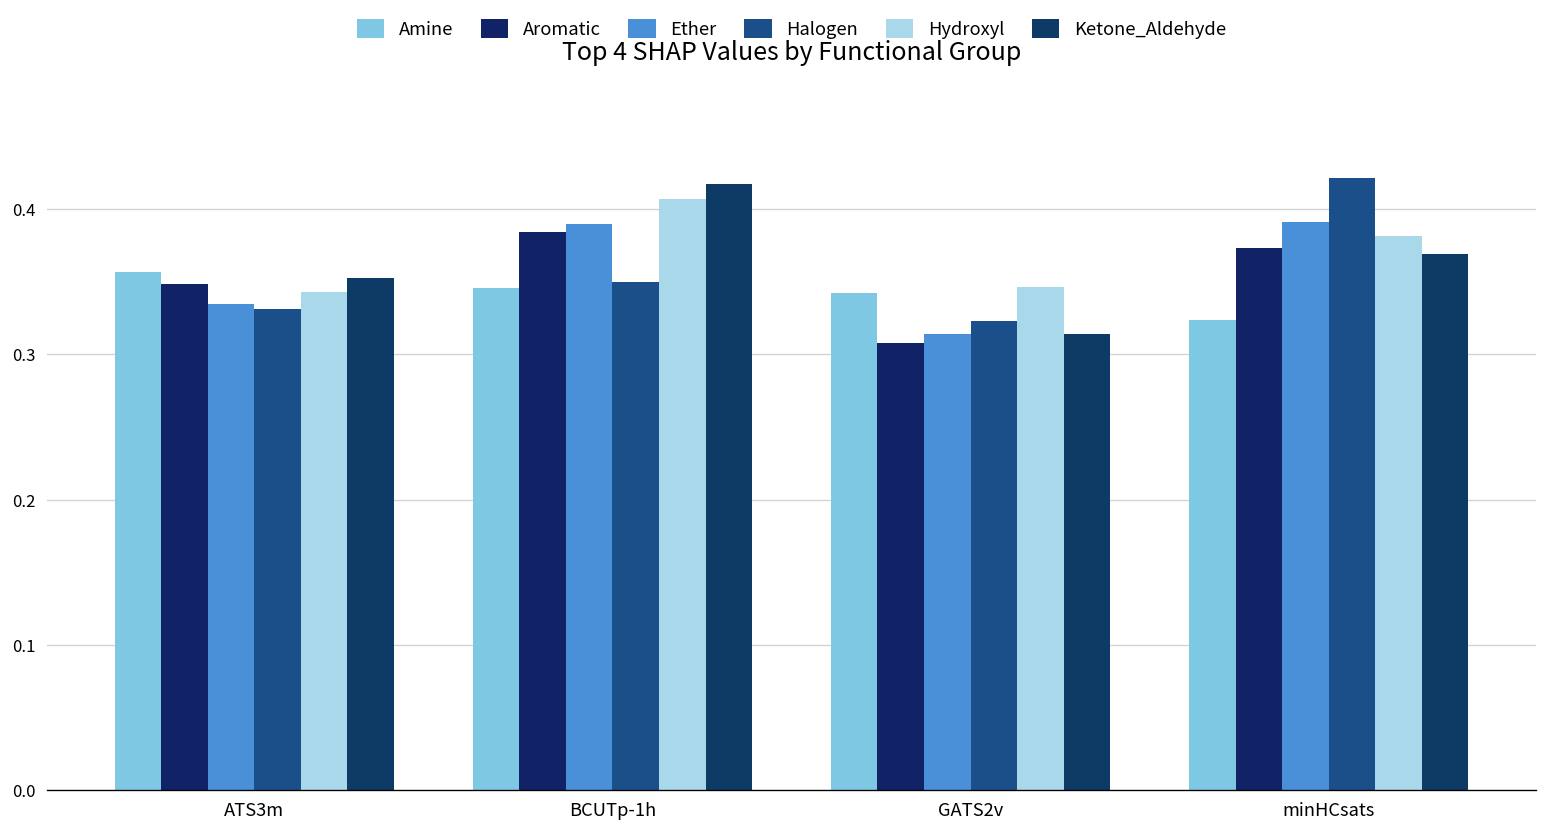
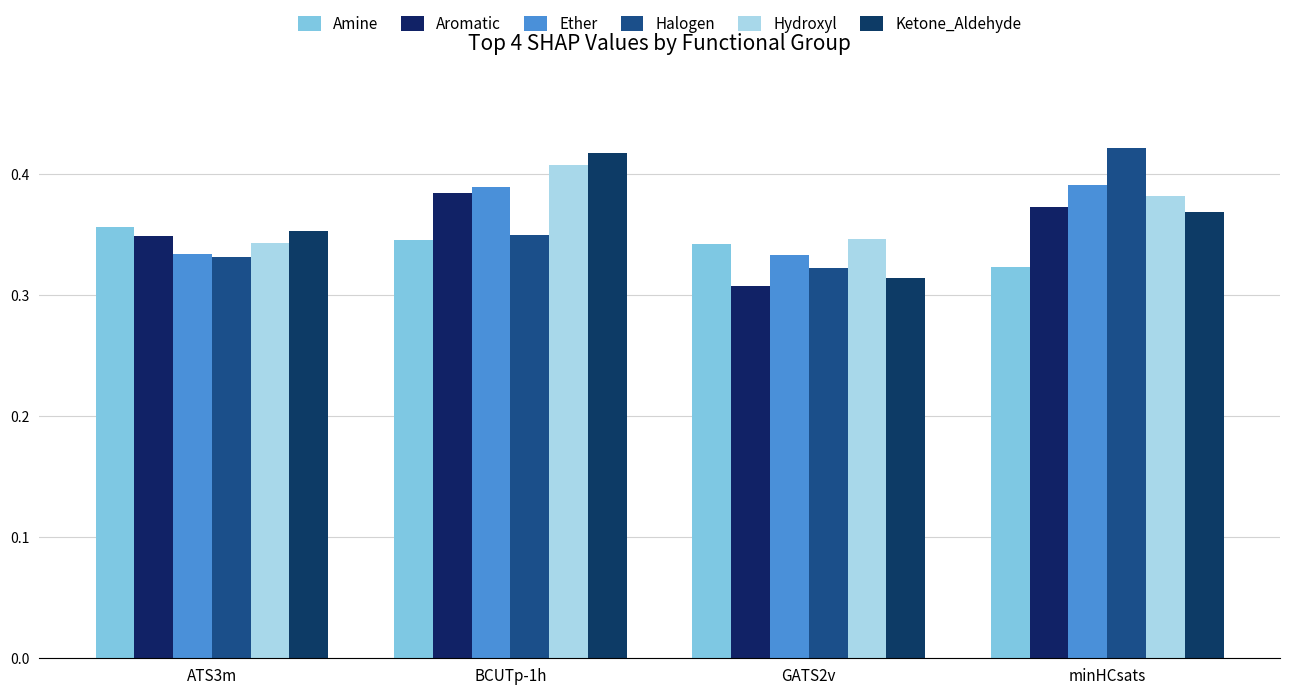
  {
    "Ether": {
      "ATS3m": 0.334,
      "BCUTp-1h": 0.389,
-     "GATS2v": 0.314,
+     "GATS2v": 0.333,
      "minHCsats": 0.391
    }
  }
